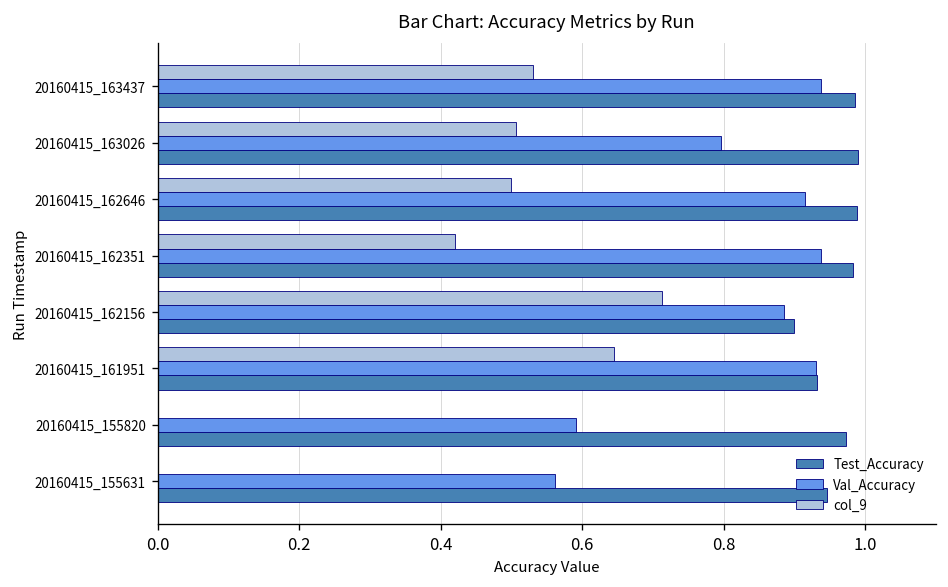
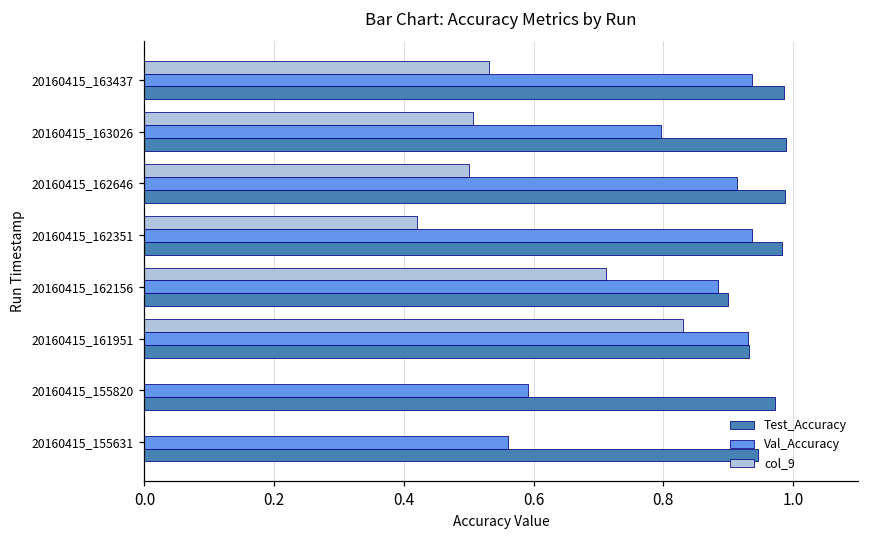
  {
    "Test_Accuracy": {
      "20160415_163437": 0.99,
      "20160415_163026": 0.99,
      "20160415_162646": 0.99,
      "20160415_162351": 0.98,
      "20160415_162156": 0.90,
      "20160415_161951": 0.93,
      "20160415_155820": 0.97,
      "20160415_155631": 0.95
    },
    "Val_Accuracy": {
      "20160415_163437": 0.94,
      "20160415_163026": 0.80,
      "20160415_162646": 0.91,
      "20160415_162351": 0.94,
      "20160415_162156": 0.88,
      "20160415_161951": 0.93,
      "20160415_155820": 0.59,
      "20160415_155631": 0.56
    },
    "col_9": {
      "20160415_163437": 0.53,
      "20160415_163026": 0.51,
      "20160415_162646": 0.50,
      "20160415_162351": 0.42,
      "20160415_162156": 0.71,
-     "20160415_161951": 0.65,
+     "20160415_161951": 0.83,
      "20160415_155820": 0.00,
      "20160415_155631": 0.00
    }
  }
